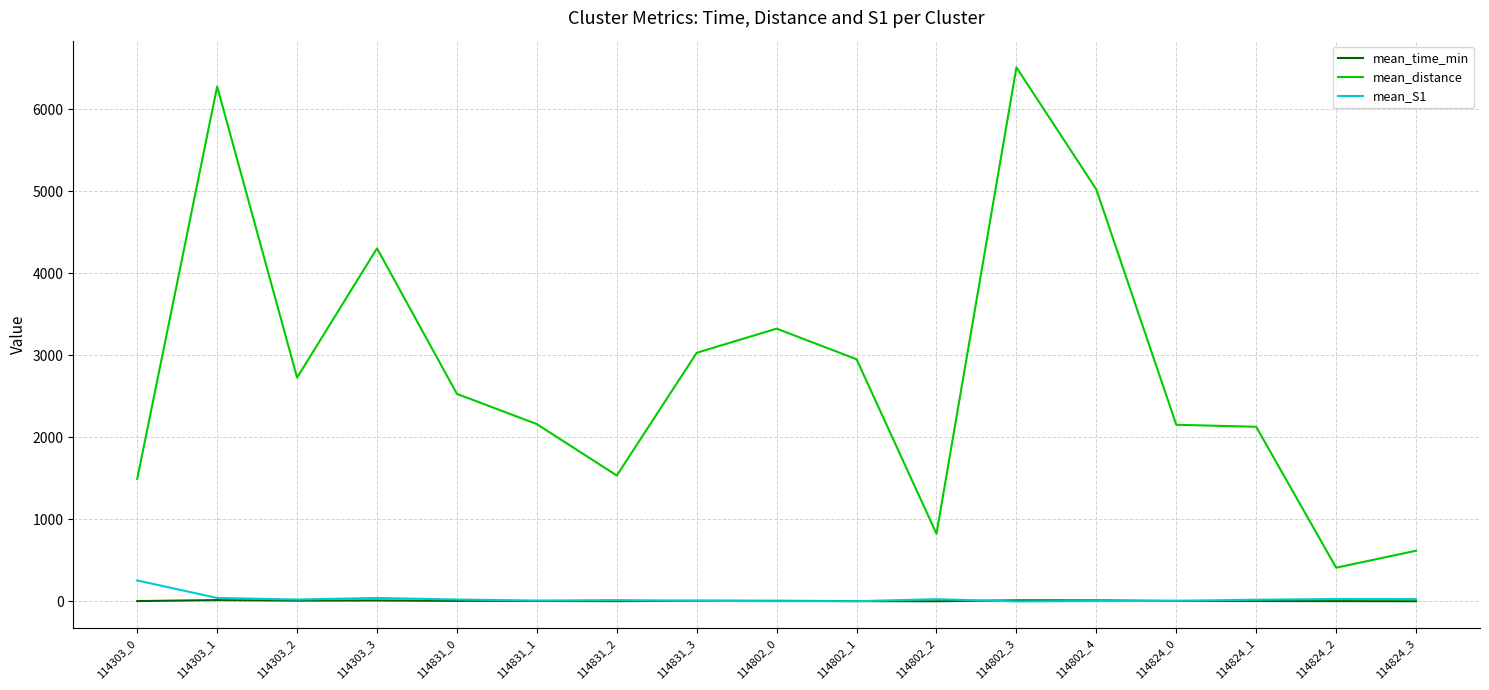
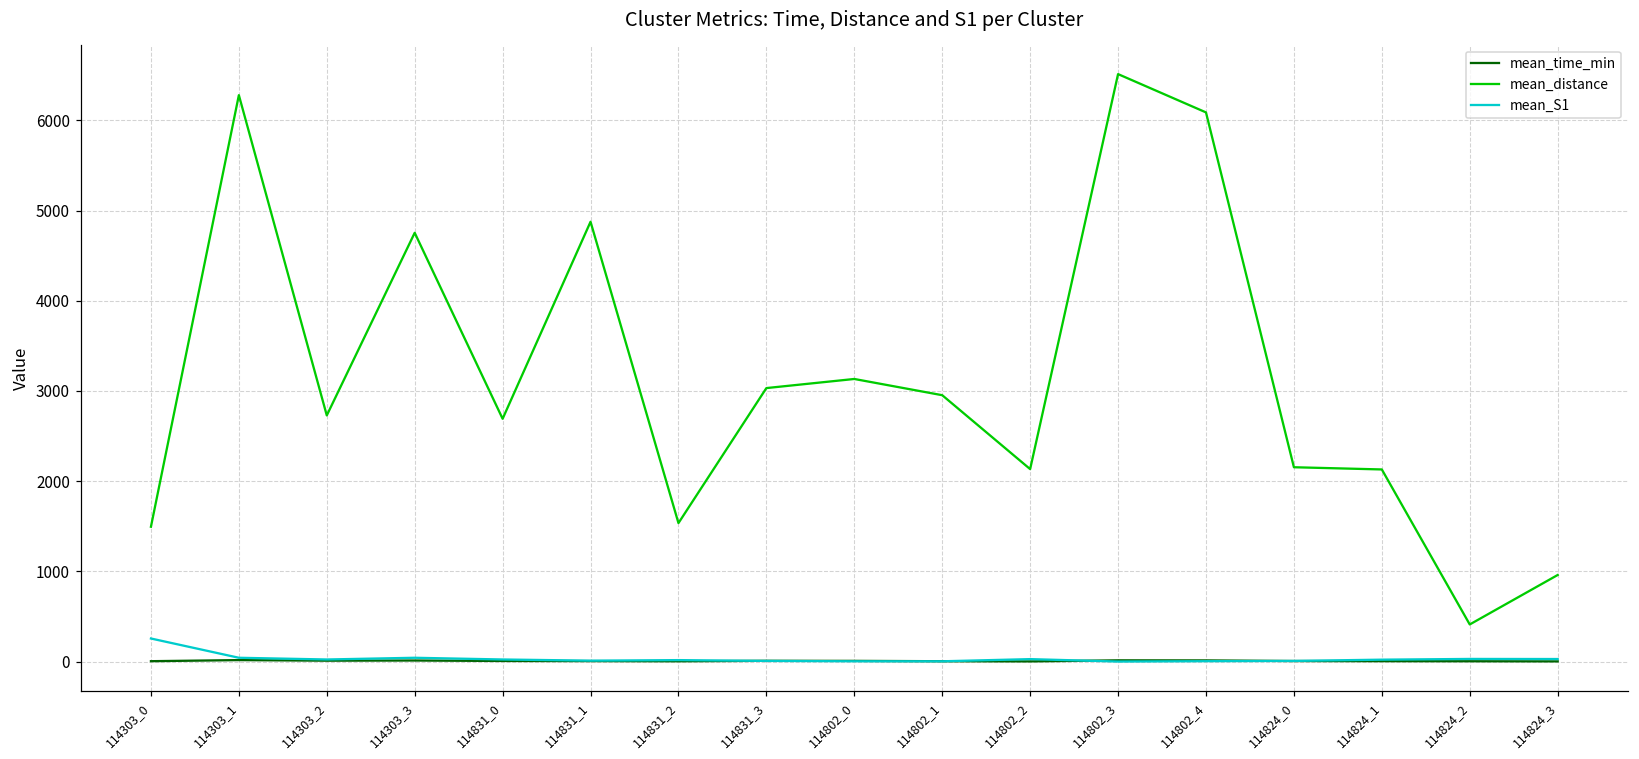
  {
    "mean_time_min": {
      "114303_0": 0
    },
    "mean_distance": {
      "114303_0": 1500,
      "114303_1": 6300,
      "114303_2": 2700,
-     "114303_3": 4300,
-     "114831_0": 2500,
-     "114831_1": 2200,
+     "114303_3": 4800,
+     "114831_0": 2700,
+     "114831_1": 4900,
      "114831_2": 1500,
      "114831_3": 3000,
-     "114802_0": 3300,
+     "114802_0": 3100,
      "114802_1": 3000,
-     "114802_2": 800,
+     "114802_2": 2100,
      "114802_3": 6500,
-     "114802_4": 5000,
+     "114802_4": 6100,
      "114824_0": 2200,
      "114824_1": 2100,
      "114824_2": 400,
-     "114824_3": 600
+     "114824_3": 1000
    },
    "mean_S1": {
      "114303_0": 300
    }
  }
